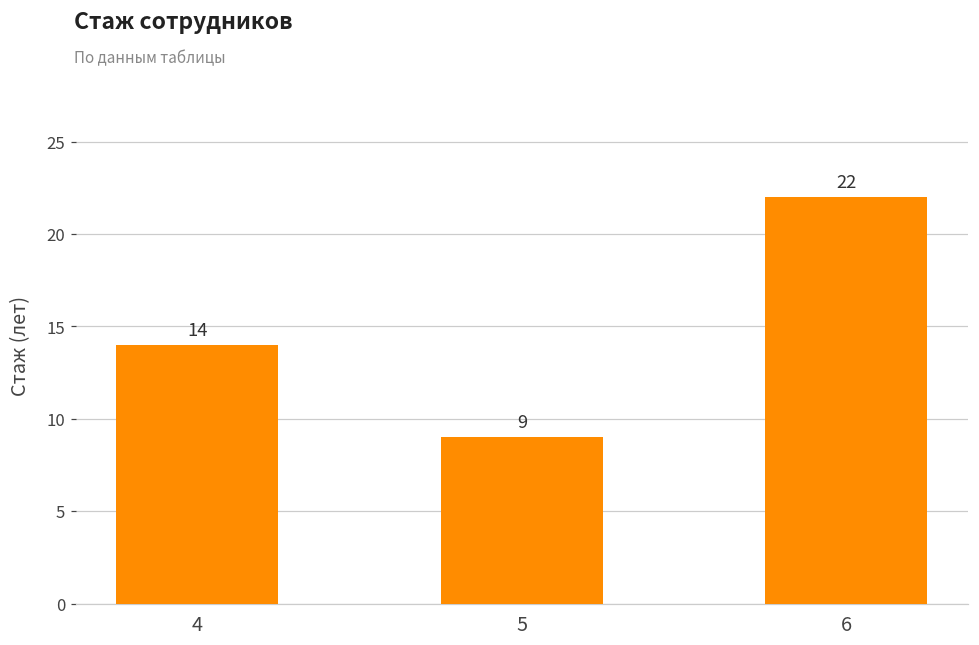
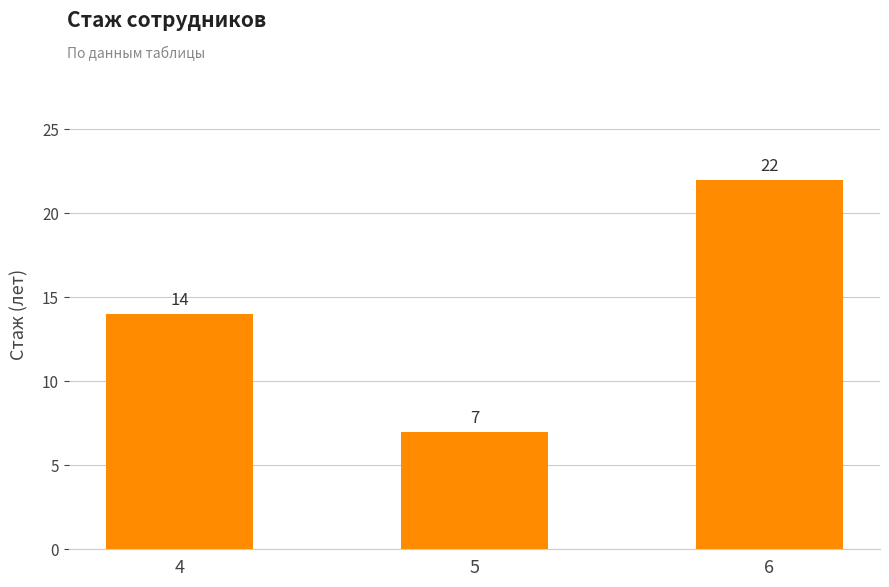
  {
    "4": 14,
-   "5": 9,
+   "5": 7,
    "6": 22
  }
